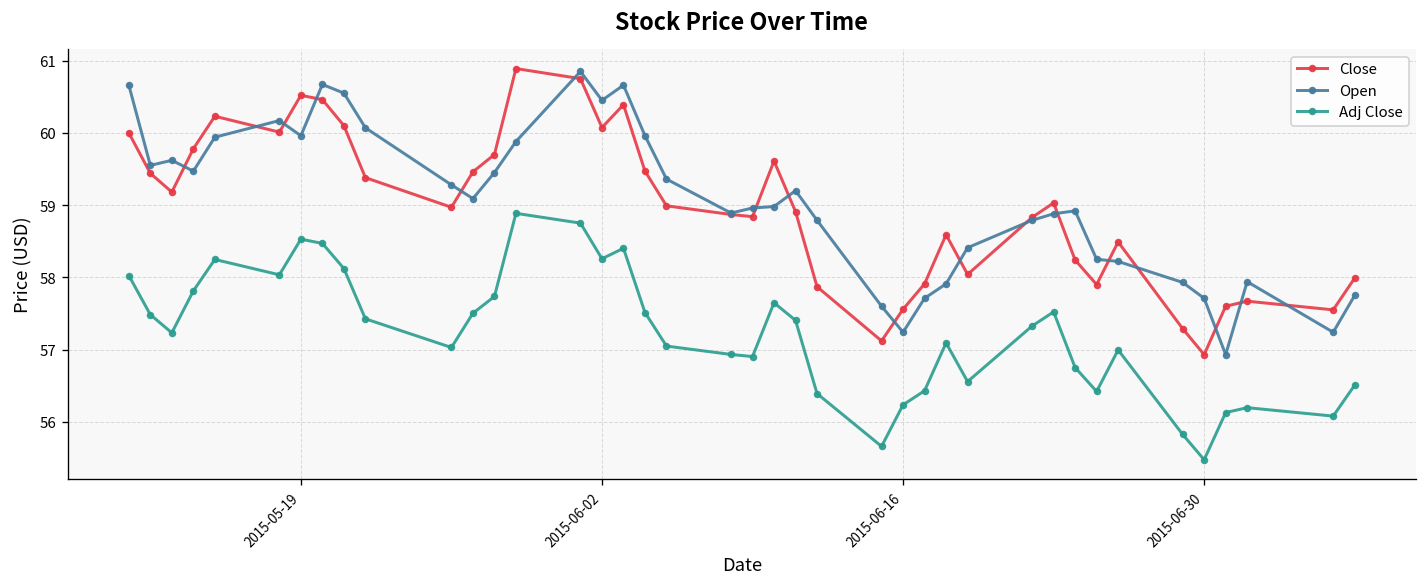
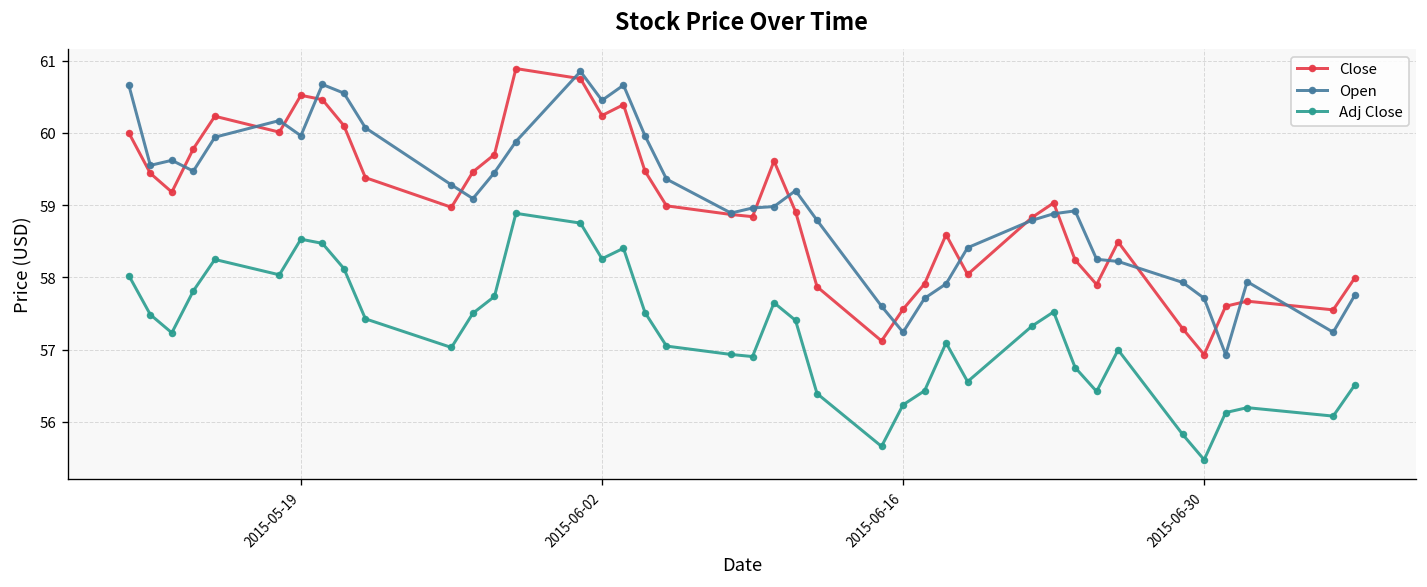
  {
    "Close": {
      "2015-05-19": 60.5,
-     "2015-06-02": 60.1,
+     "2015-06-02": 60.2,
      "2015-06-16": 57.6,
      "2015-06-30": 56.9
    }
  }
